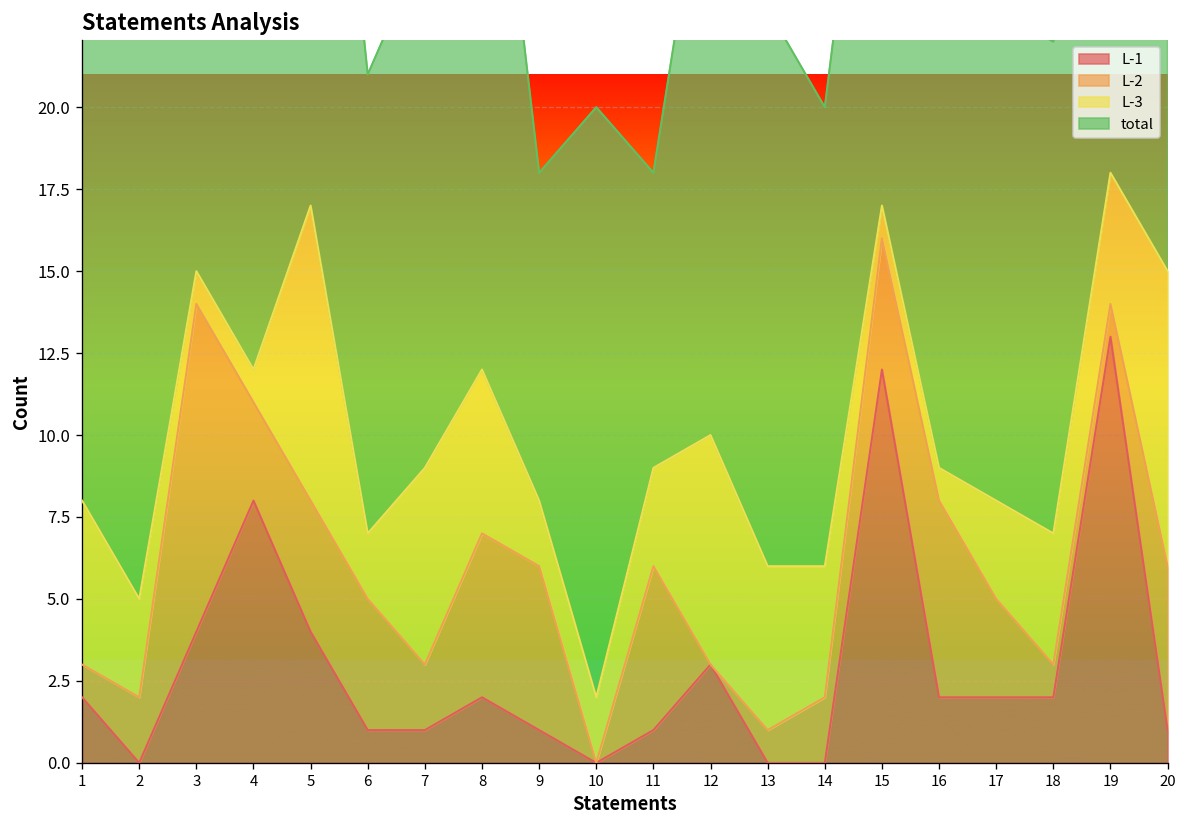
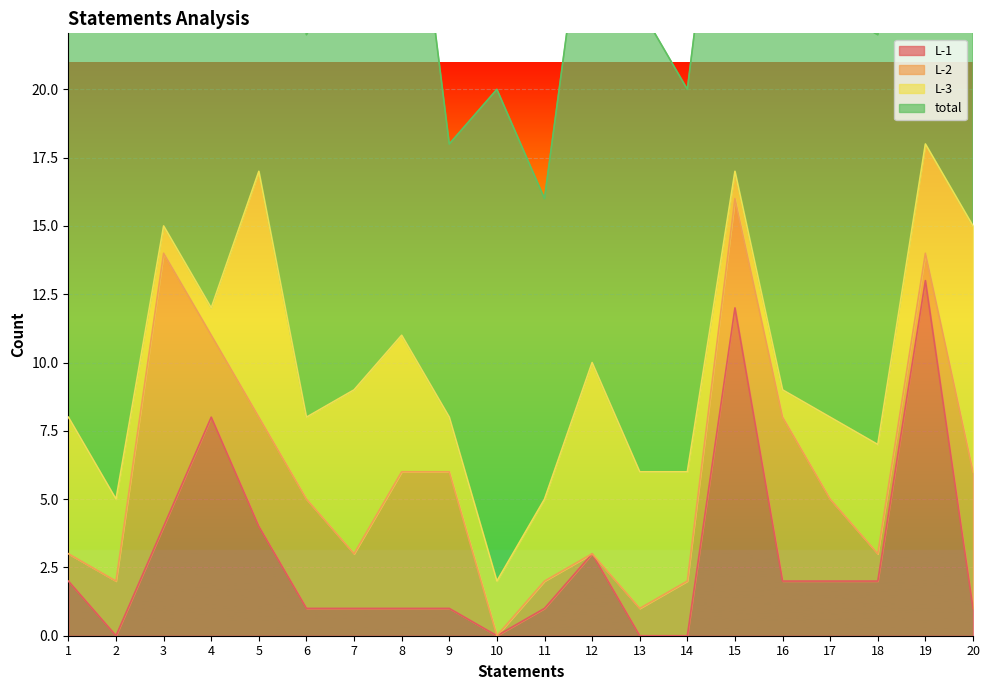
  {
    "L-1": {
      "1": 2,
      "2": 0,
      "3": 4,
      "4": 8,
      "5": 4,
      "6": 1,
      "7": 1,
-     "8": 2,
+     "8": 1,
      "9": 1,
      "11": 1,
      "13": 0,
      "14": 0,
      "15": 12,
      "16": 2,
      "17": 2,
      "18": 2,
      "19": 13,
      "20": 1
    },
    "L-2": {
      "1": 1,
      "2": 2,
      "3": 10,
      "4": 3,
      "5": 4,
      "6": 4,
      "7": 2,
      "8": 5,
      "9": 5,
-     "11": 5,
+     "11": 1,
      "13": 1,
      "14": 2,
      "15": 4,
      "16": 6,
      "17": 3,
      "18": 1,
      "19": 1,
      "20": 5
    },
    "L-3": {
      "1": 8,
      "2": 5,
      "3": 15,
      "4": 12,
      "5": 17,
-     "6": 2,
+     "6": 3,
      "7": 9,
      "9": 8,
      "10": 2,
      "12": 10,
      "13": 6,
      "14": 6,
      "15": 17,
      "16": 9,
      "17": 8,
      "18": 7,
      "19": 18,
      "20": 15
    },
    "total": {
      "6": 14,
      "9": 10,
      "10": 18,
-     "11": 9,
+     "11": 11,
      "14": 14,
      "18": 15
    }
  }
